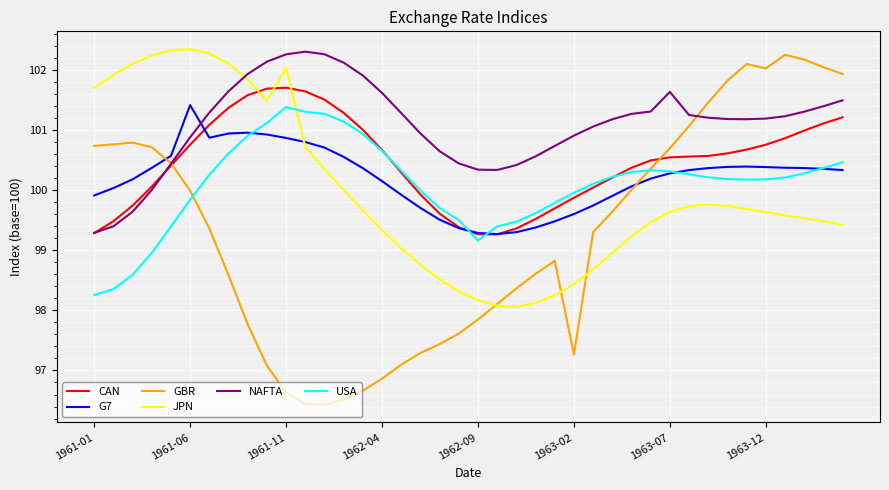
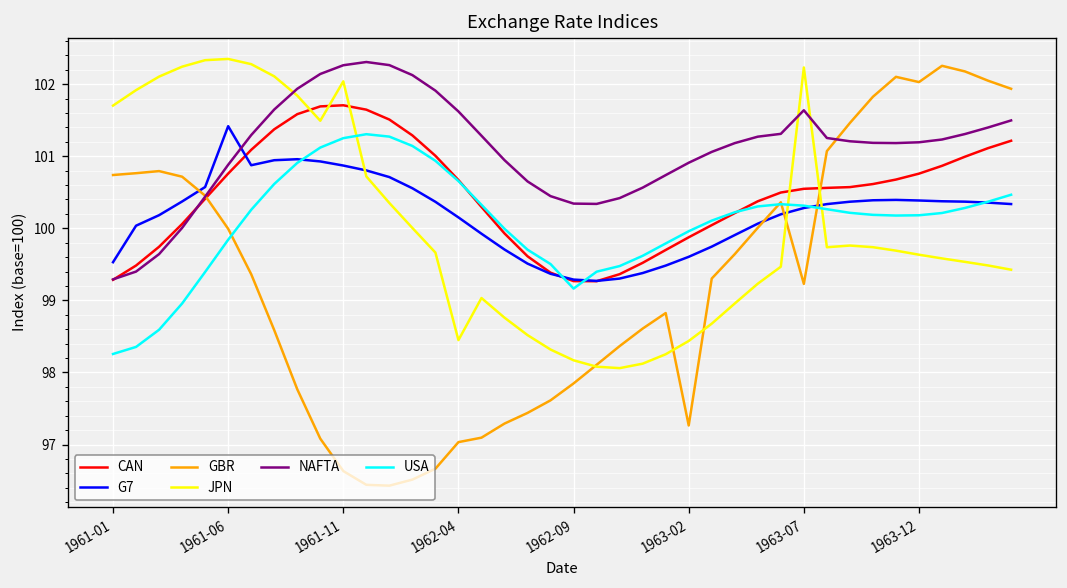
  {
    "CAN": {
      "1961-06": 100.8,
      "1961-11": 101.7,
      "1963-02": 99.9,
      "1963-07": 100.5,
      "1963-12": 100.8
    },
    "G7": {
-     "1961-01": 99.9,
+     "1961-01": 99.5,
      "1961-06": 101.4,
      "1961-11": 100.9,
      "1962-04": 100.2,
      "1963-02": 99.6,
      "1963-12": 100.4
    },
    "GBR": {
      "1961-01": 100.7,
      "1961-06": 100.0,
-     "1962-04": 96.9,
+     "1962-04": 97.0,
      "1962-09": 97.8,
      "1963-02": 97.3,
-     "1963-07": 100.7,
+     "1963-07": 99.2,
      "1963-12": 102.0
    },
    "JPN": {
      "1961-01": 101.7,
      "1961-06": 102.3,
      "1961-11": 102.0,
-     "1962-04": 99.3,
+     "1962-04": 98.4,
      "1962-09": 98.2,
      "1963-02": 98.4,
-     "1963-07": 99.6,
+     "1963-07": 102.2,
      "1963-12": 99.6
    },
    "NAFTA": {
      "1961-06": 100.9,
      "1961-11": 102.3,
      "1962-04": 101.6,
      "1962-09": 100.3,
      "1963-02": 100.9,
      "1963-07": 101.6,
      "1963-12": 101.2
    },
    "USA": {
      "1961-01": 98.3,
      "1961-06": 99.8,
-     "1961-11": 101.4,
+     "1961-11": 101.3,
      "1962-09": 99.2,
      "1963-02": 100.0,
      "1963-12": 100.2
    }
  }
